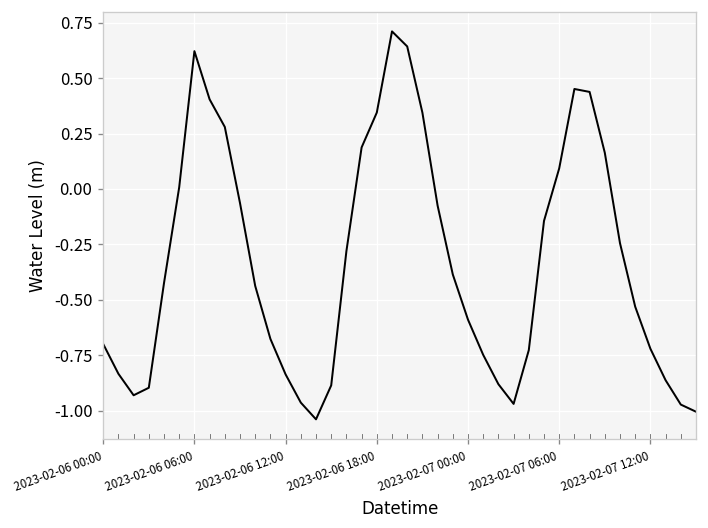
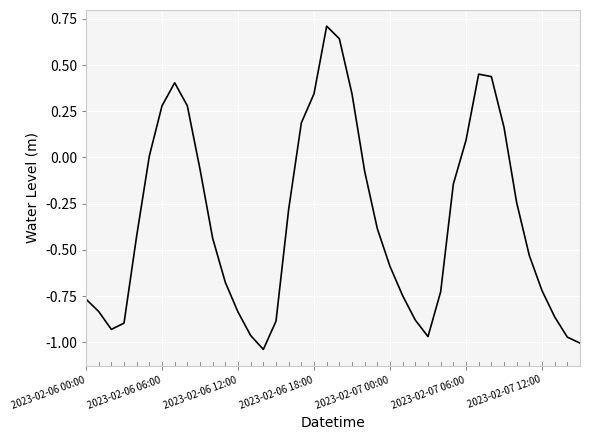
  {
-   "2023-02-06 00:00": -0.70,
-   "2023-02-06 06:00": 0.62,
+   "2023-02-06 00:00": -0.77,
+   "2023-02-06 06:00": 0.28,
    "2023-02-06 12:00": -0.84,
    "2023-02-06 18:00": 0.34,
    "2023-02-07 00:00": -0.59,
    "2023-02-07 06:00": 0.09,
    "2023-02-07 12:00": -0.72
  }
